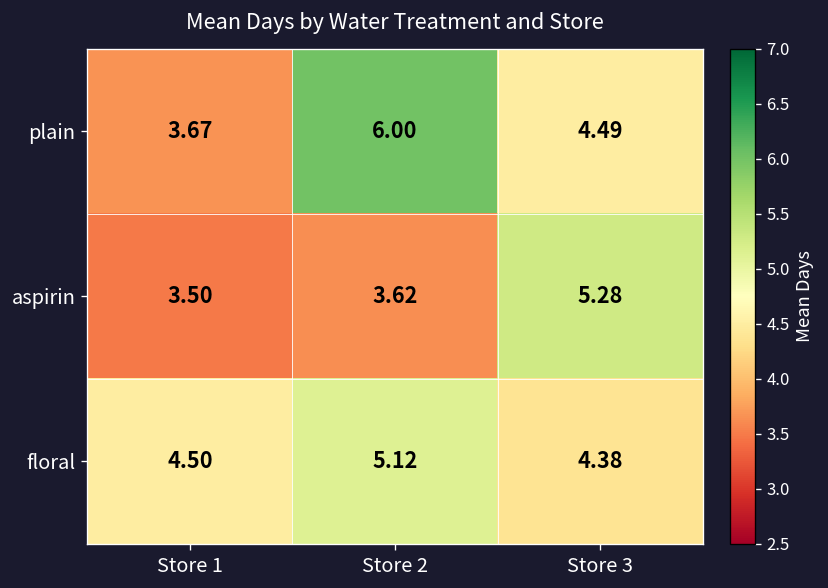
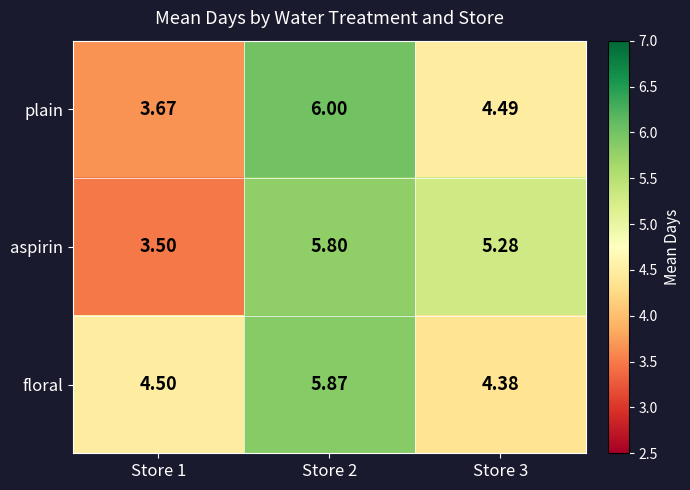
  {
    "plain": {
      "Store 1": 3.67,
      "Store 2": 6.00,
      "Store 3": 4.49
    },
    "aspirin": {
      "Store 1": 3.50,
-     "Store 2": 3.62,
+     "Store 2": 5.80,
      "Store 3": 5.28
    },
    "floral": {
      "Store 1": 4.50,
-     "Store 2": 5.12,
+     "Store 2": 5.87,
      "Store 3": 4.38
    }
  }
